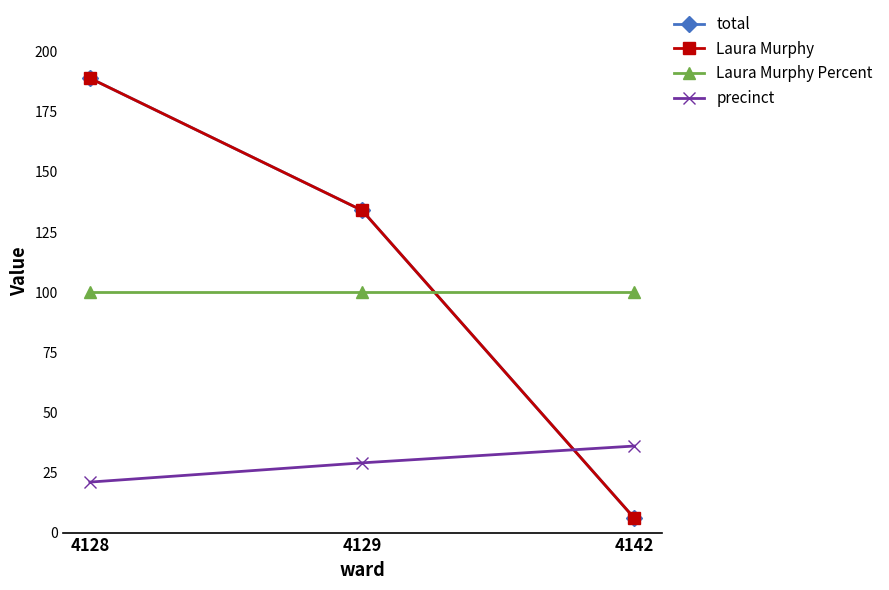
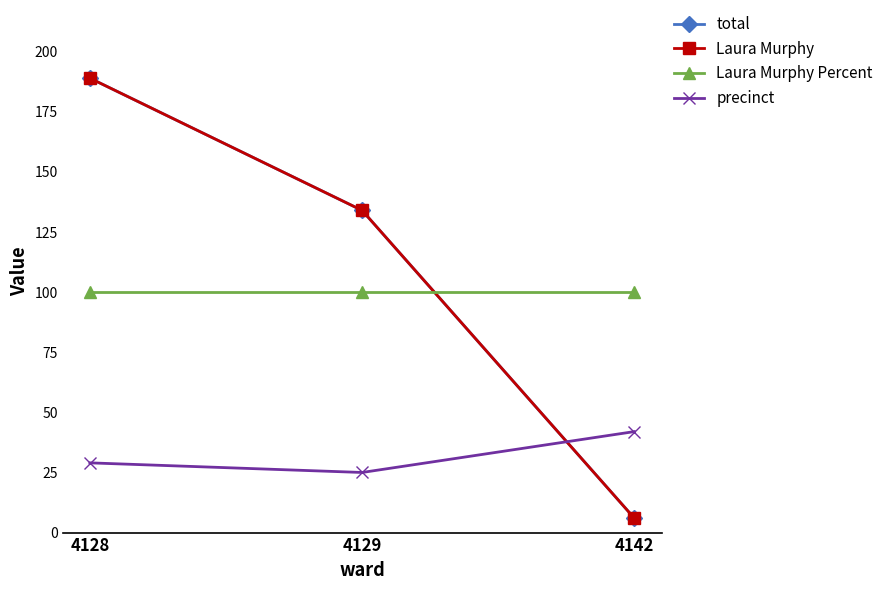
  {
    "Laura Murphy": {
      "4128": 189,
      "4129": 134,
      "4142": 6
    },
    "Laura Murphy Percent": {
      "4128": 100,
      "4129": 100,
      "4142": 100
    },
    "precinct": {
-     "4128": 21,
-     "4129": 29,
-     "4142": 36
+     "4128": 29,
+     "4129": 25,
+     "4142": 42
    }
  }
